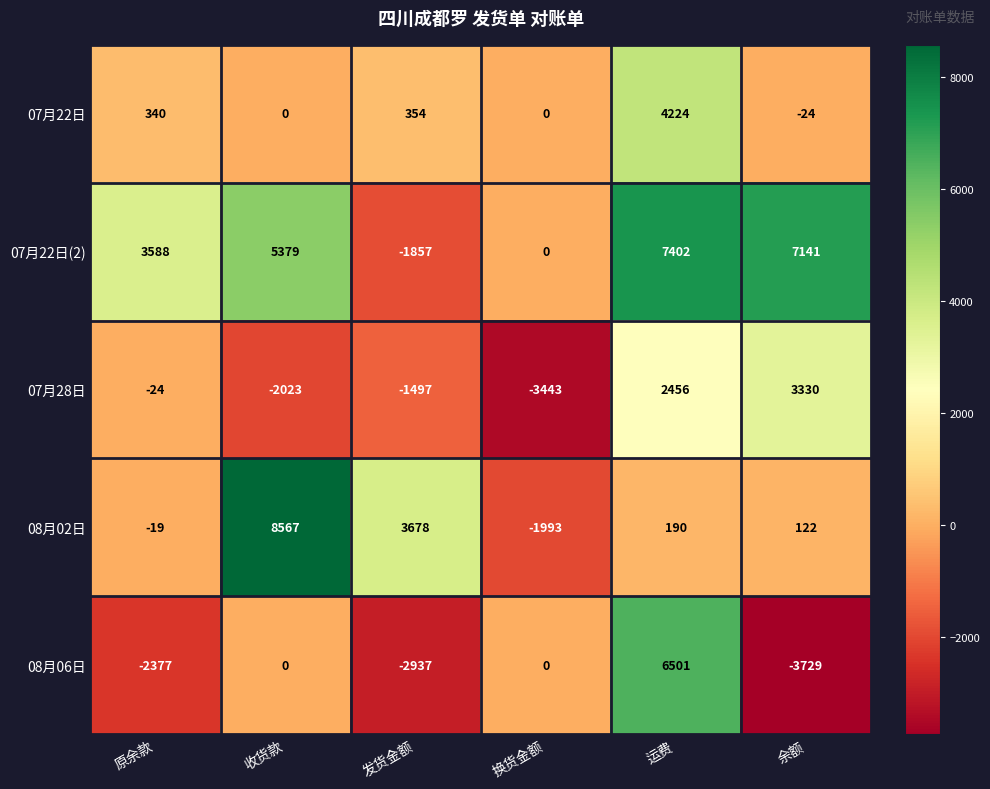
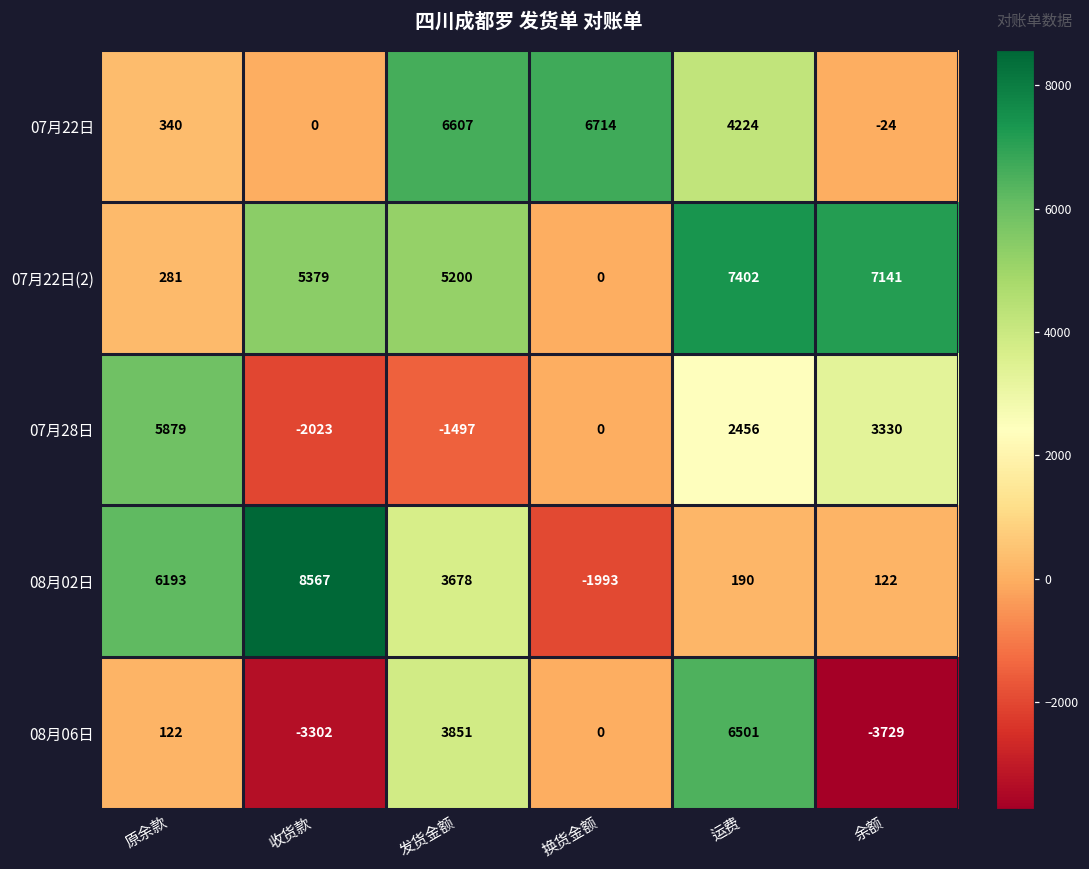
  {
    "07月22日": {
      "原余款": 340,
      "收货款": 0,
-     "发货金额": 354,
-     "换货金额": 0,
+     "发货金额": 6607,
+     "换货金额": 6714,
      "运费": 4224,
      "余额": -24
    },
    "07月22日(2)": {
-     "原余款": 3588,
+     "原余款": 281,
      "收货款": 5379,
-     "发货金额": -1857,
+     "发货金额": 5200,
      "换货金额": 0,
      "运费": 7402,
      "余额": 7141
    },
    "07月28日": {
-     "原余款": -24,
+     "原余款": 5879,
      "收货款": -2023,
      "发货金额": -1497,
-     "换货金额": -3443,
+     "换货金额": 0,
      "运费": 2456,
      "余额": 3330
    },
    "08月02日": {
-     "原余款": -19,
+     "原余款": 6193,
      "收货款": 8567,
      "发货金额": 3678,
      "换货金额": -1993,
      "运费": 190,
      "余额": 122
    },
    "08月06日": {
-     "原余款": -2377,
-     "收货款": 0,
-     "发货金额": -2937,
+     "原余款": 122,
+     "收货款": -3302,
+     "发货金额": 3851,
      "换货金额": 0,
      "运费": 6501,
      "余额": -3729
    }
  }
